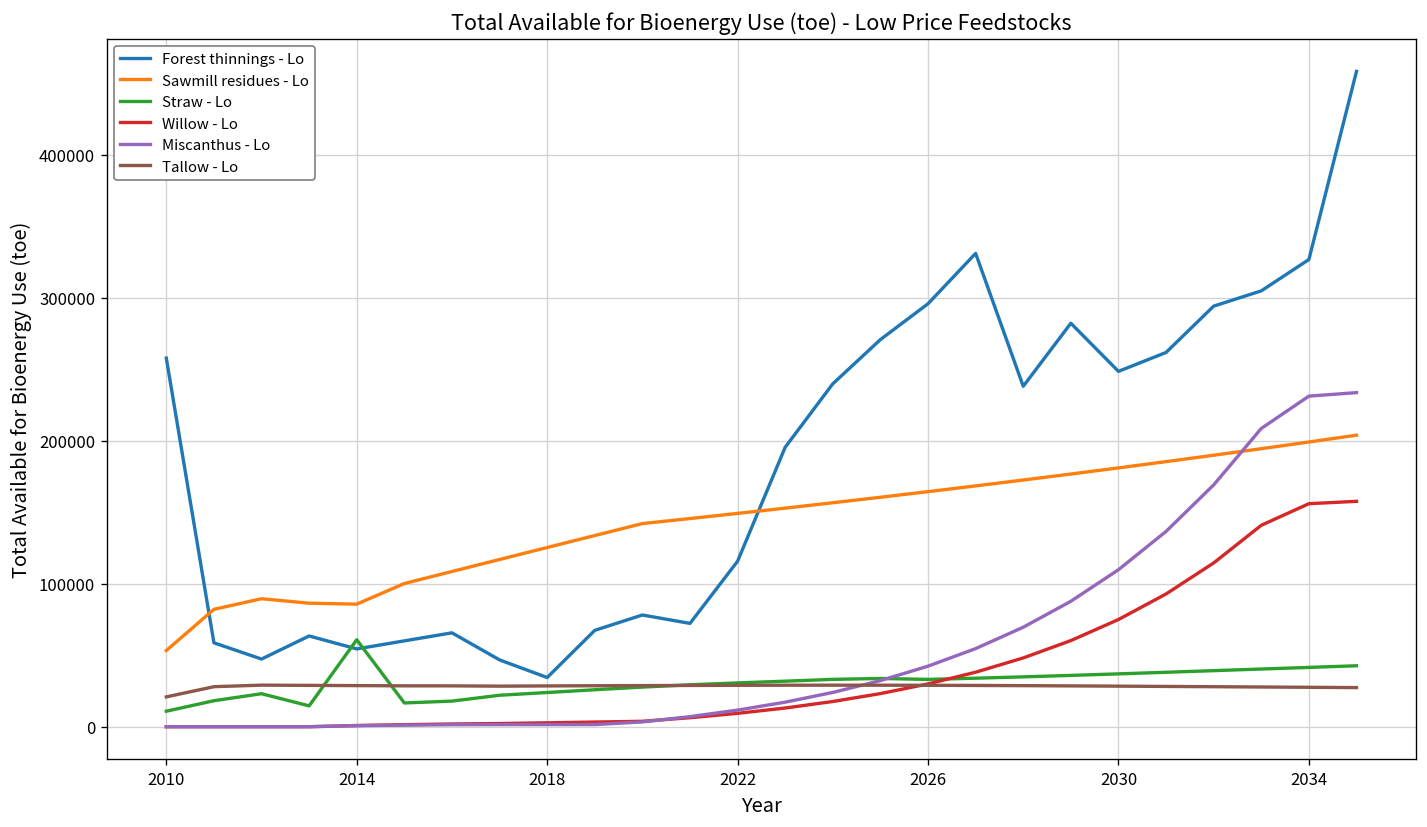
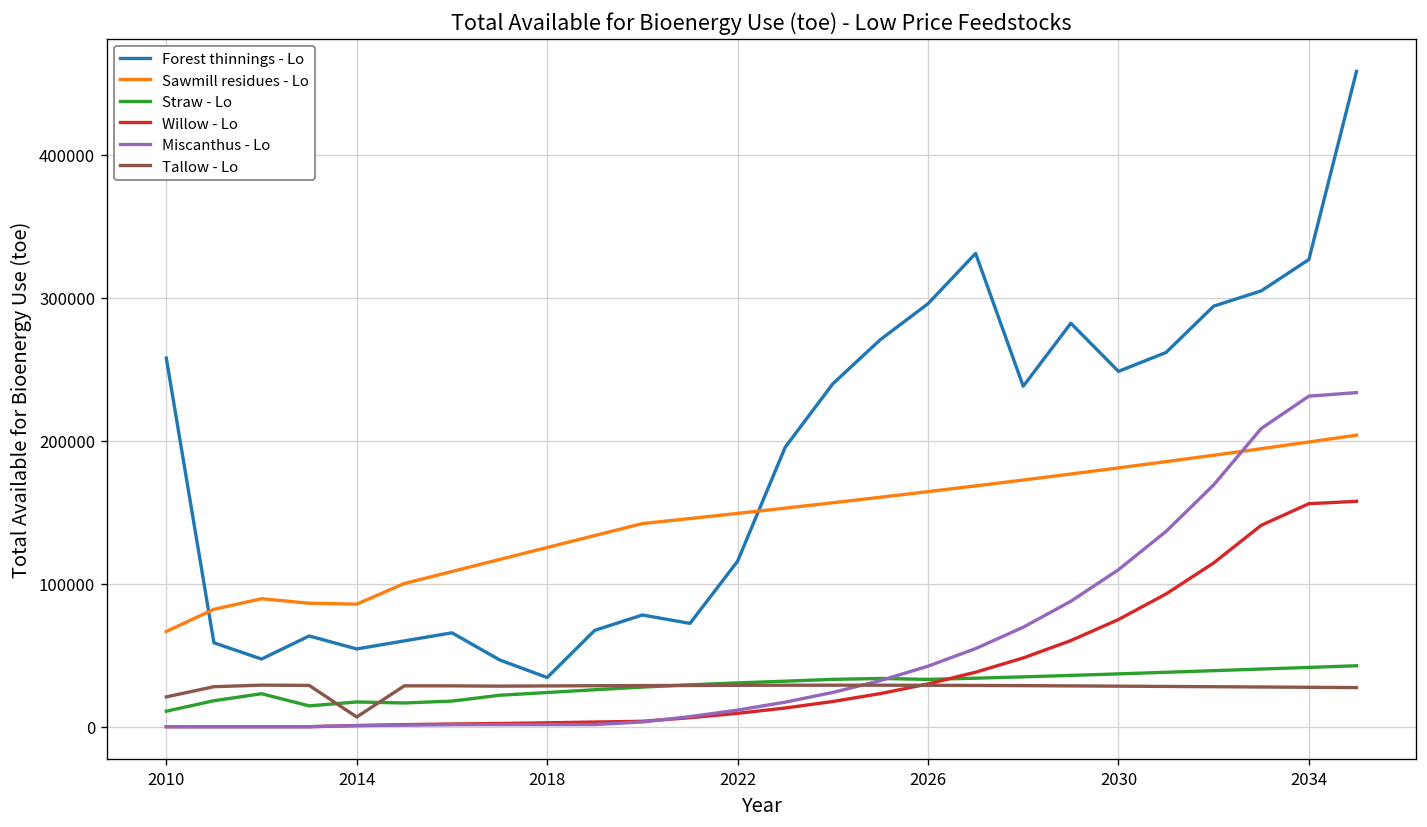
  {
    "Forest thinnings - Lo": {
      "2010": 258000,
      "2014": 54000,
      "2018": 34000,
      "2022": 116000,
      "2026": 296000,
      "2030": 248000,
      "2034": 327000
    },
    "Sawmill residues - Lo": {
-     "2010": 53000,
+     "2010": 67000,
      "2014": 86000,
      "2018": 125000,
      "2022": 149000,
      "2026": 164000,
      "2030": 181000,
      "2034": 199000
    },
    "Straw - Lo": {
      "2010": 11000,
-     "2014": 61000,
+     "2014": 17000,
      "2018": 24000,
      "2026": 33000,
      "2030": 37000,
      "2034": 41000
    },
    "Willow - Lo": {
      "2022": 9000,
      "2030": 75000,
      "2034": 156000
    },
    "Miscanthus - Lo": {
      "2022": 12000,
      "2026": 42000,
      "2030": 110000,
      "2034": 231000
    },
    "Tallow - Lo": {
      "2010": 21000,
-     "2014": 29000,
+     "2014": 7000,
      "2018": 29000,
      "2030": 28000,
      "2034": 28000
    }
  }
